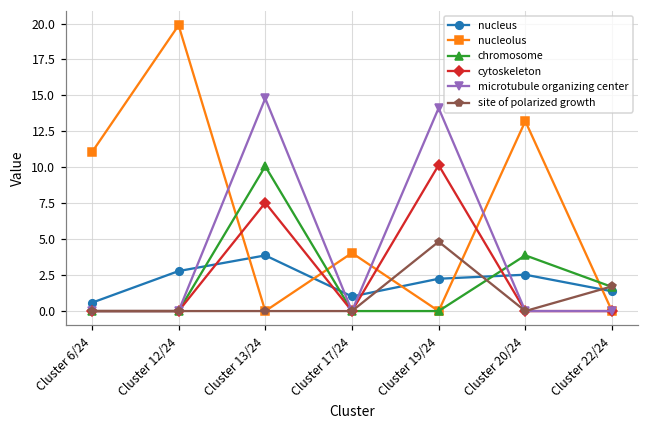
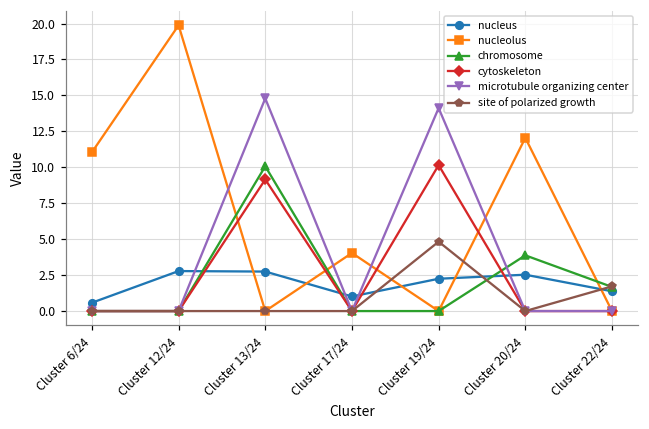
  {
    "nucleus": {
      "Cluster 6/24": 0.6,
      "Cluster 12/24": 2.8,
-     "Cluster 13/24": 3.9,
+     "Cluster 13/24": 2.7,
      "Cluster 17/24": 1.0,
      "Cluster 19/24": 2.2,
      "Cluster 20/24": 2.5,
      "Cluster 22/24": 1.4
    },
    "nucleolus": {
      "Cluster 6/24": 11.0,
      "Cluster 12/24": 19.9,
      "Cluster 17/24": 4.0,
-     "Cluster 20/24": 13.2
+     "Cluster 20/24": 12.0
    },
    "chromosome": {
      "Cluster 13/24": 10.1,
      "Cluster 20/24": 3.9
    },
    "cytoskeleton": {
-     "Cluster 13/24": 7.5,
+     "Cluster 13/24": 9.2,
      "Cluster 19/24": 10.2
    },
    "microtubule organizing center": {
      "Cluster 13/24": 14.8,
      "Cluster 19/24": 14.1
    },
    "site of polarized growth": {
      "Cluster 19/24": 4.8
    }
  }
